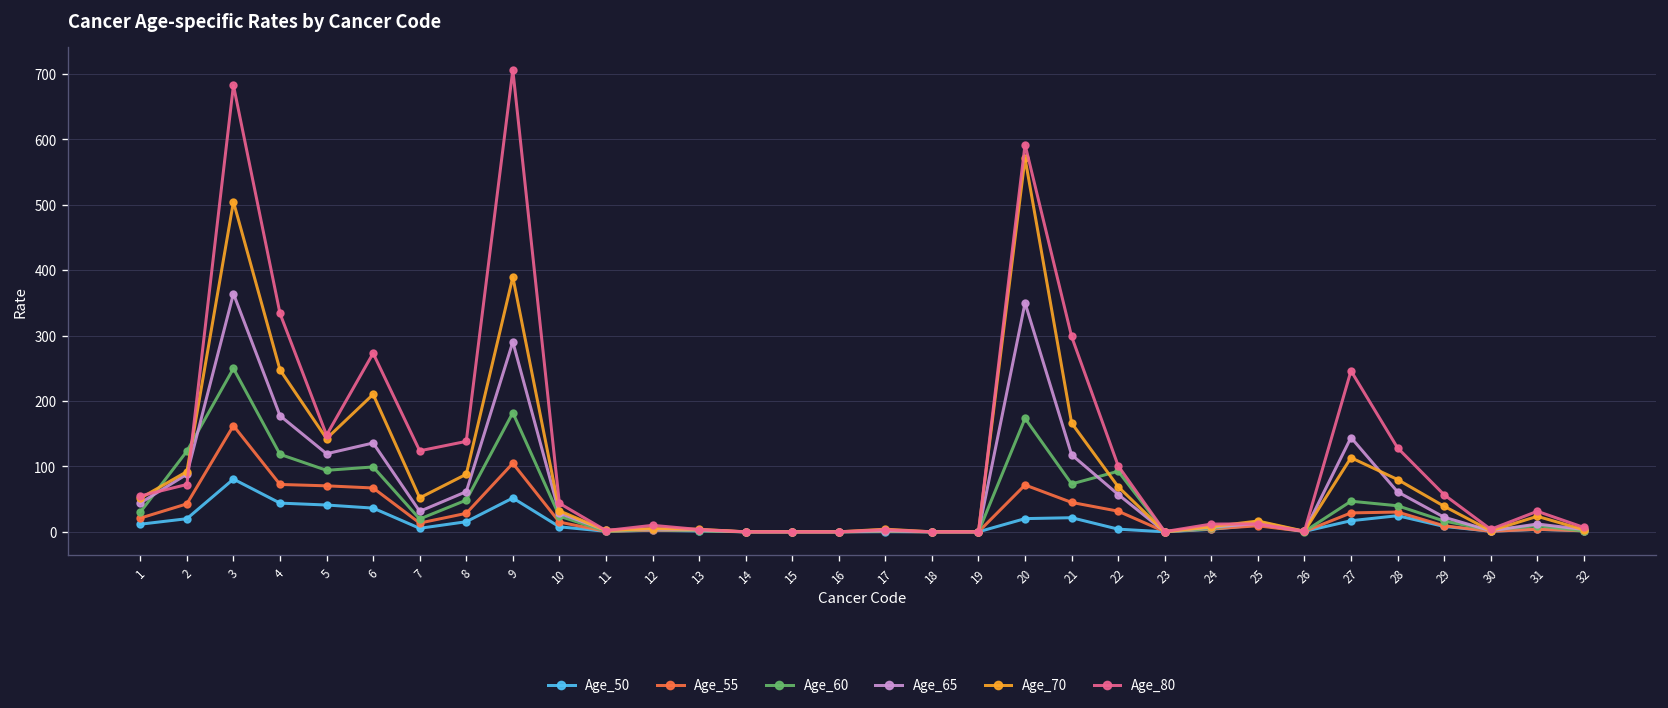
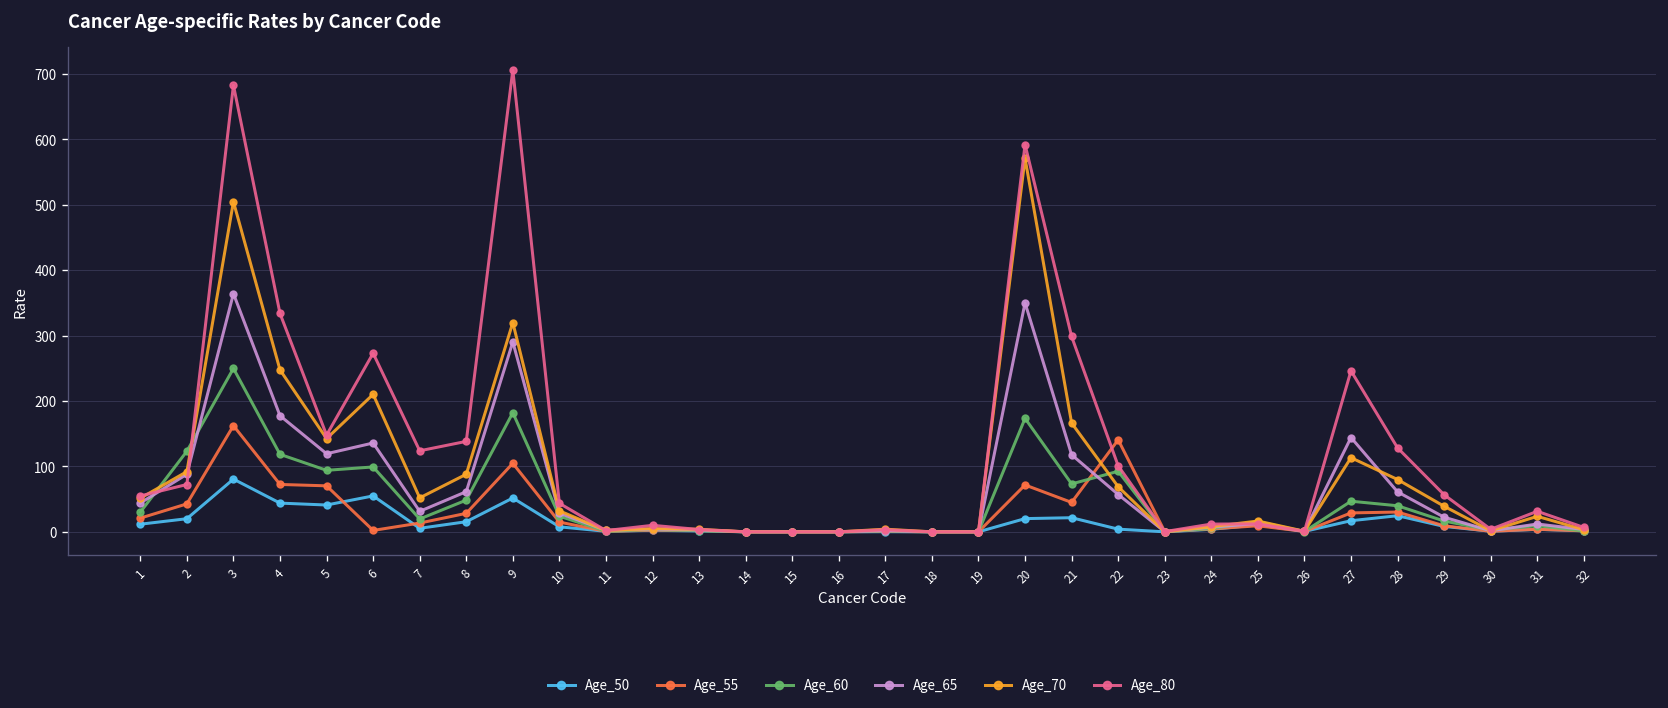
  {
    "Age_50": {
      "1": 10,
      "2": 20,
      "3": 80,
      "4": 40,
      "5": 40,
-     "6": 40,
+     "6": 50,
      "7": 10,
      "8": 20,
      "9": 50,
      "10": 10,
      "20": 20,
      "21": 20,
      "22": 0,
      "27": 20,
      "28": 20
    },
    "Age_55": {
      "1": 20,
      "2": 40,
      "3": 160,
      "4": 70,
      "5": 70,
-     "6": 70,
+     "6": 0,
      "7": 10,
      "8": 30,
      "9": 100,
      "10": 10,
      "20": 70,
      "21": 40,
-     "22": 30,
+     "22": 140,
      "27": 30,
      "28": 30
    },
    "Age_60": {
      "1": 30,
      "2": 120,
      "3": 250,
      "4": 120,
      "5": 90,
      "6": 100,
      "7": 20,
      "8": 50,
      "9": 180,
      "20": 170,
      "21": 70,
      "22": 90,
      "27": 50,
      "28": 40,
      "29": 20
    },
    "Age_65": {
      "1": 40,
      "3": 360,
      "4": 180,
      "5": 120,
      "6": 140,
      "7": 30,
      "8": 60,
      "9": 290,
      "20": 350,
      "21": 120,
      "22": 60,
      "27": 140,
      "28": 60,
      "29": 20
    },
    "Age_70": {
      "3": 500,
      "4": 250,
      "5": 140,
      "6": 210,
      "7": 50,
      "8": 90,
-     "9": 390,
+     "9": 320,
      "20": 570,
      "21": 170,
      "22": 70,
      "27": 110,
      "28": 80,
      "29": 40,
      "31": 20
    },
    "Age_80": {
      "2": 70,
      "3": 680,
      "4": 330,
      "5": 150,
      "6": 270,
      "7": 120,
      "8": 140,
      "9": 710,
      "10": 40,
      "12": 10,
      "20": 590,
      "21": 300,
      "22": 100,
      "27": 250,
      "28": 130,
      "29": 60,
      "31": 30
    }
  }
